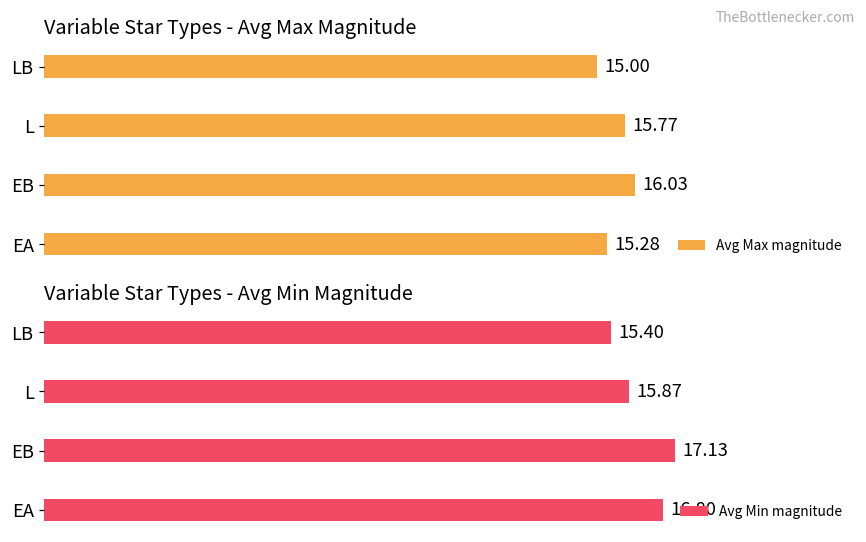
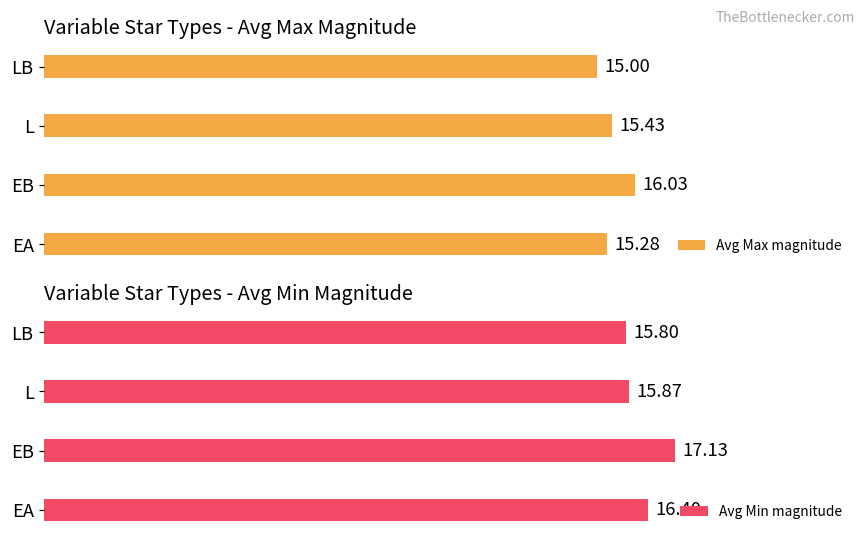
  {
    "Variable Star Types - Avg Max Magnitude": {
      "LB": 15.00,
-     "L": 15.77,
+     "L": 15.43,
      "EB": 16.03,
      "EA": 15.28
    },
    "Variable Star Types - Avg Min Magnitude": {
-     "LB": 15.40,
+     "LB": 15.80,
      "L": 15.87,
      "EB": 17.13,
-     "EA": 16.80
+     "EA": 16.40
    }
  }
